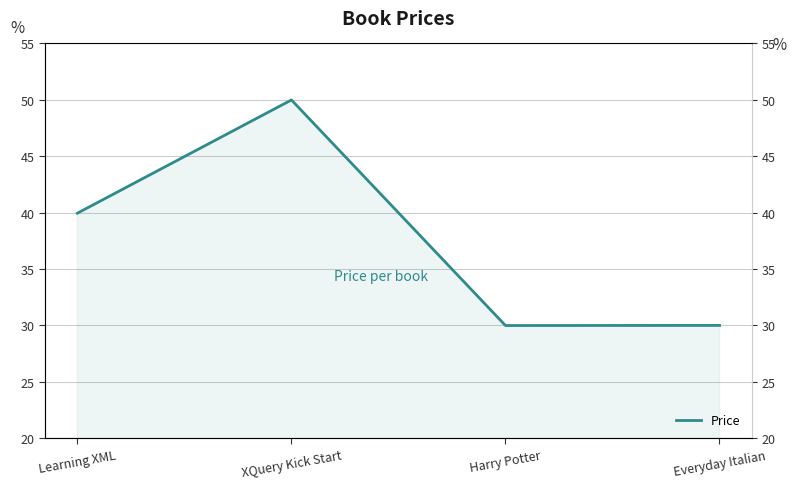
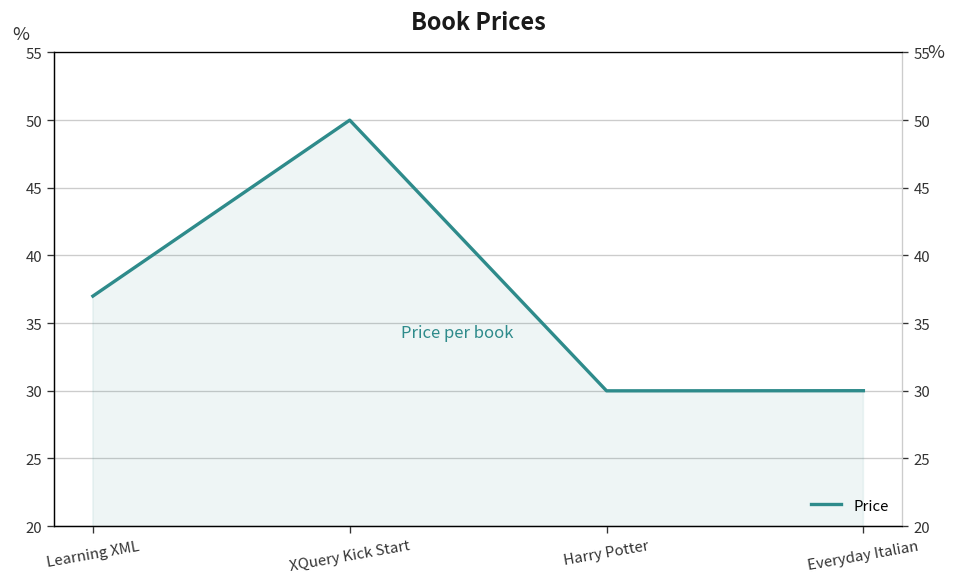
  {
-   "Learning XML": 40.0,
+   "Learning XML": 37.0,
    "XQuery Kick Start": 50.0,
    "Harry Potter": 30.0,
    "Everyday Italian": 30.0
  }
